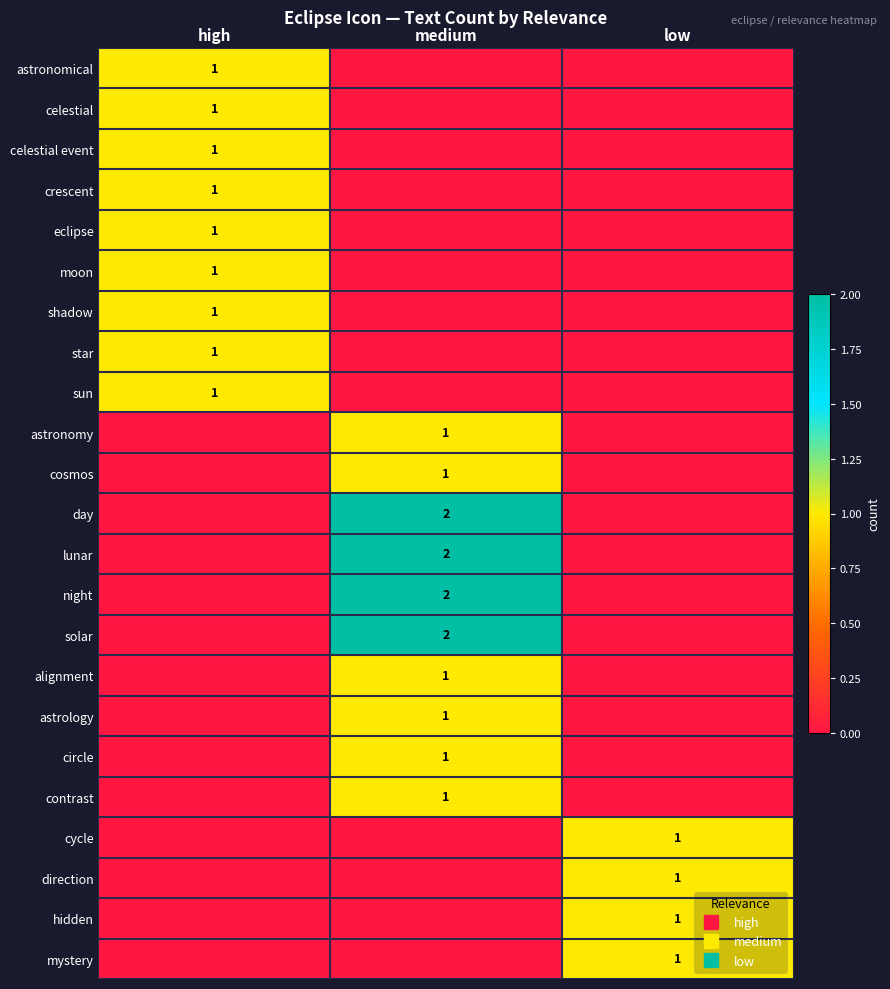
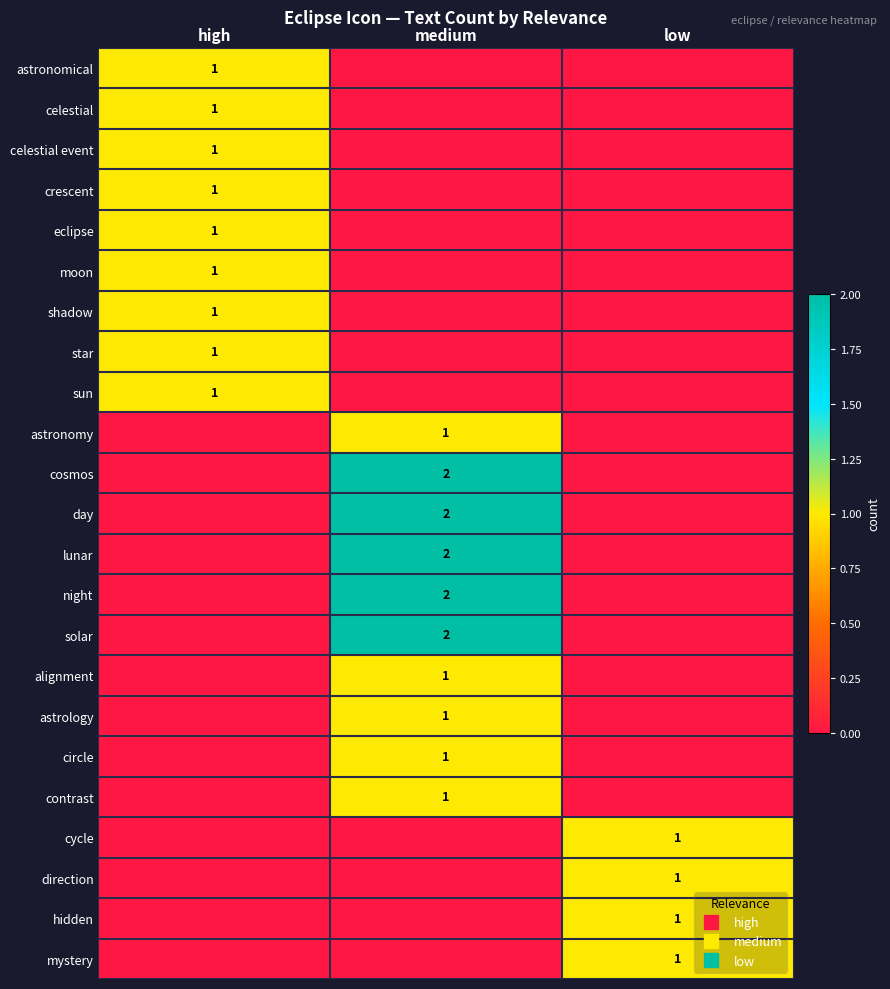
  {
    "astronomical": {
      "high": 1
    },
    "celestial": {
      "high": 1
    },
    "celestial event": {
      "high": 1
    },
    "crescent": {
      "high": 1
    },
    "eclipse": {
      "high": 1
    },
    "moon": {
      "high": 1
    },
    "shadow": {
      "high": 1
    },
    "star": {
      "high": 1
    },
    "sun": {
      "high": 1
    },
    "astronomy": {
      "medium": 1
    },
    "cosmos": {
-     "medium": 1
+     "medium": 2
    },
    "day": {
      "medium": 2
    },
    "lunar": {
      "medium": 2
    },
    "night": {
      "medium": 2
    },
    "solar": {
      "medium": 2
    },
    "alignment": {
      "medium": 1
    },
    "astrology": {
      "medium": 1
    },
    "circle": {
      "medium": 1
    },
    "contrast": {
      "medium": 1
    },
    "cycle": {
      "low": 1
    },
    "direction": {
      "low": 1
    },
    "hidden": {
      "low": 1
    },
    "mystery": {
      "low": 1
    }
  }
